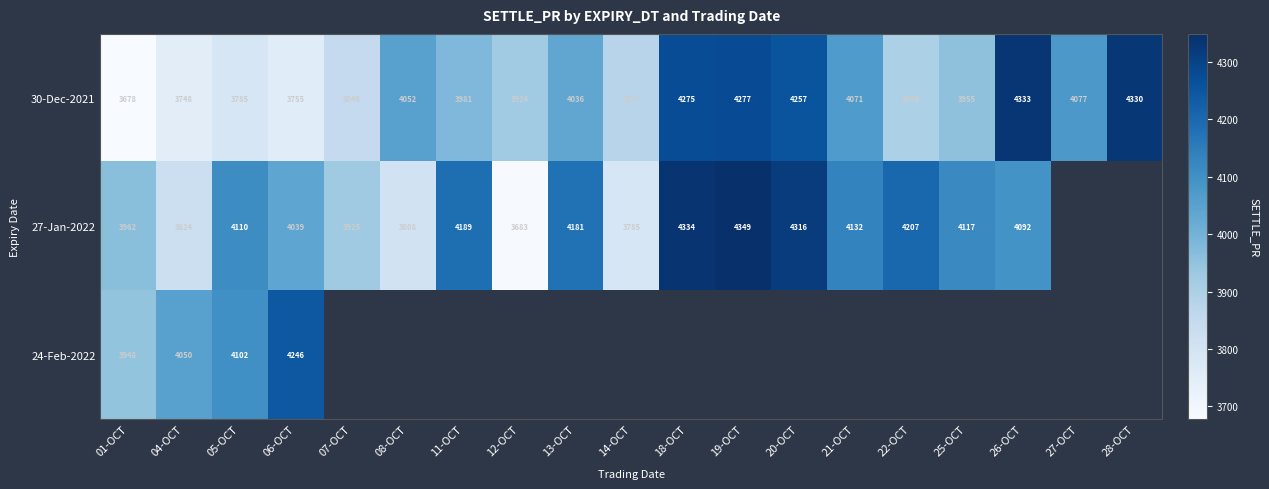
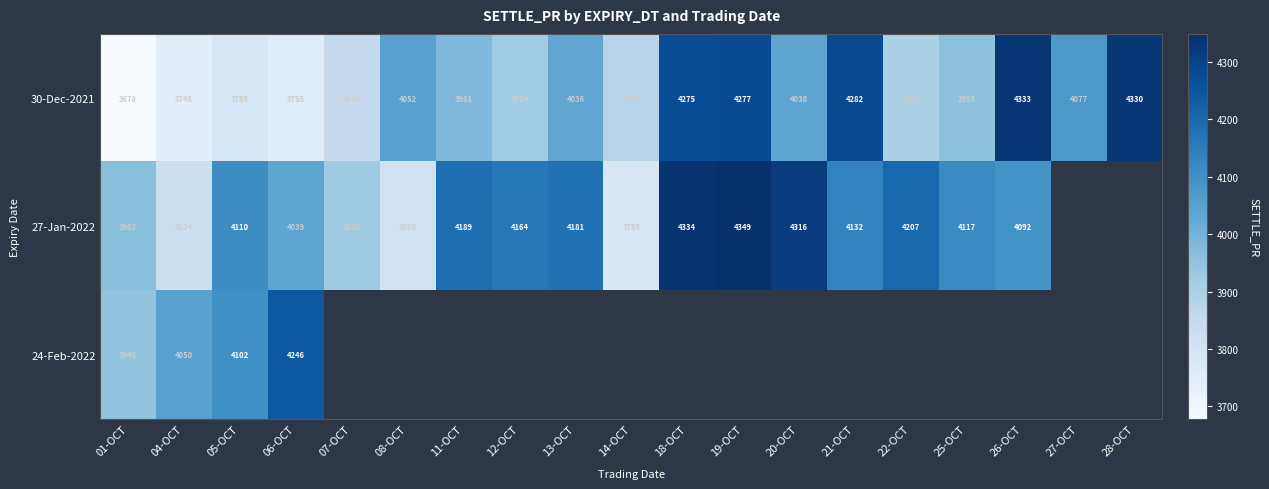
  {
    "30-Dec-2021": {
      "01-OCT": 3678,
      "08-OCT": 4052,
      "11-OCT": 3981,
      "13-OCT": 4036,
      "18-OCT": 4275,
      "19-OCT": 4277,
-     "20-OCT": 4257,
-     "21-OCT": 4071,
+     "20-OCT": 4038,
+     "21-OCT": 4282,
      "25-OCT": 3955,
      "26-OCT": 4333,
      "27-OCT": 4077,
      "28-OCT": 4330
    },
    "27-Jan-2022": {
      "01-OCT": 3962,
      "05-OCT": 4110,
      "06-OCT": 4039,
      "11-OCT": 4189,
-     "12-OCT": 3683,
+     "12-OCT": 4164,
      "13-OCT": 4181,
      "18-OCT": 4334,
      "19-OCT": 4349,
      "20-OCT": 4316,
      "21-OCT": 4132,
      "22-OCT": 4207,
      "25-OCT": 4117,
      "26-OCT": 4092
    },
    "24-Feb-2022": {
      "01-OCT": 3948,
      "04-OCT": 4050,
      "05-OCT": 4102,
      "06-OCT": 4246
    }
  }
